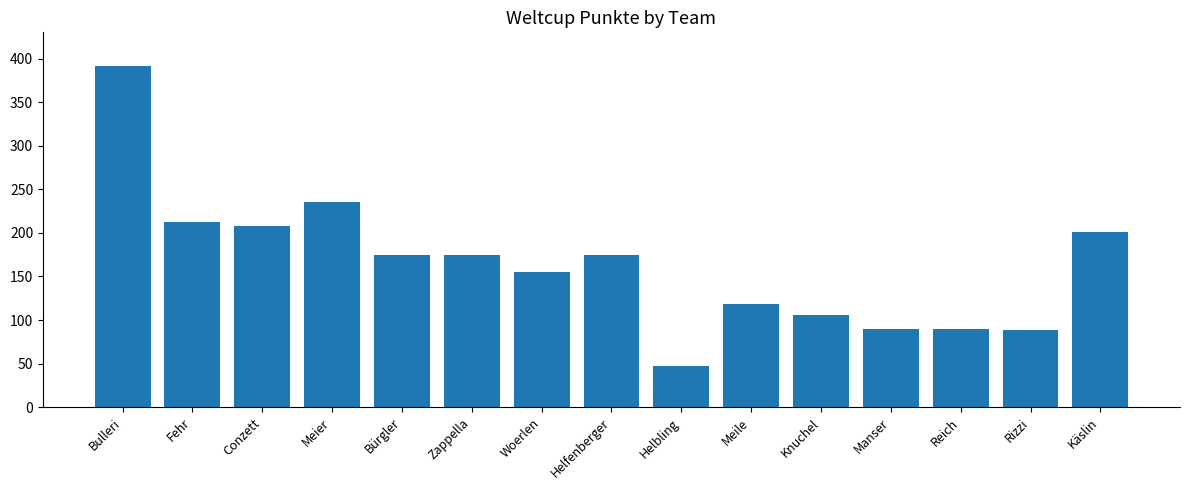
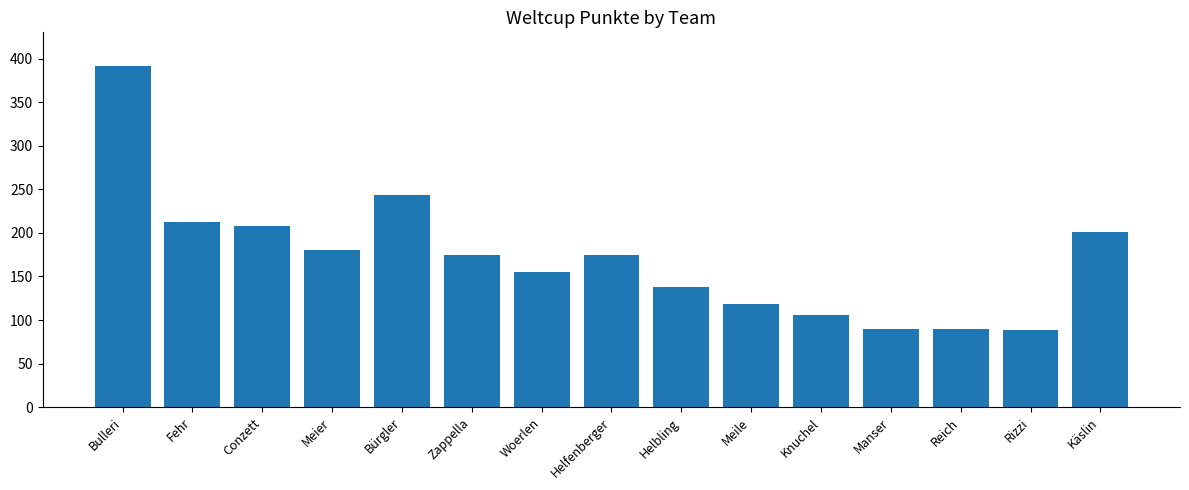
  {
    "Bulleri": 390,
    "Fehr": 210,
    "Conzett": 210,
-   "Meier": 240,
-   "Bürgler": 180,
+   "Meier": 180,
+   "Bürgler": 240,
    "Zappella": 180,
    "Woerlen": 160,
    "Helfenberger": 180,
-   "Helbling": 50,
+   "Helbling": 140,
    "Meile": 120,
    "Knuchel": 110,
    "Manser": 90,
    "Reich": 90,
    "Rizzi": 90,
    "Käslin": 200
  }
